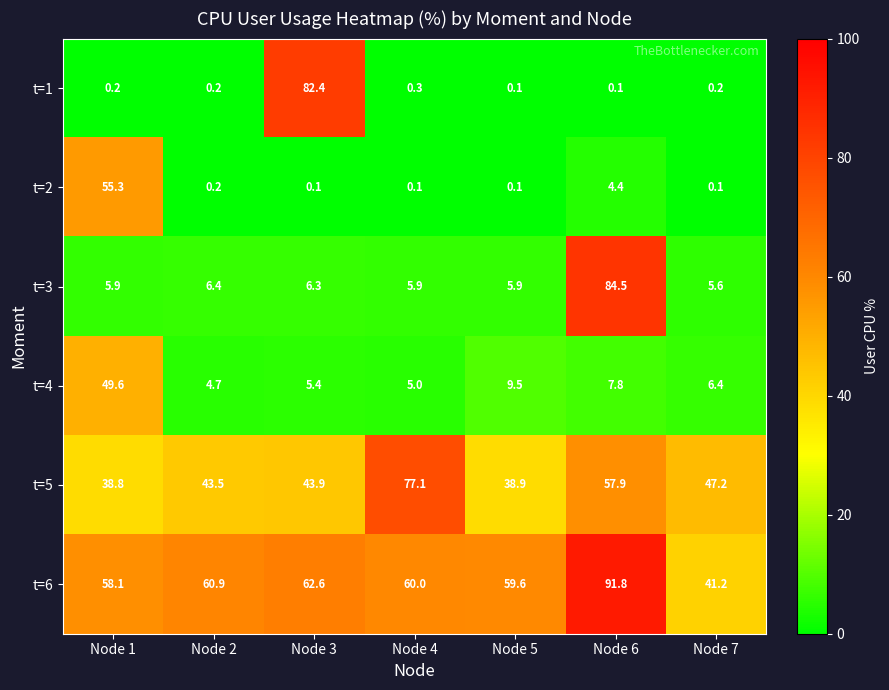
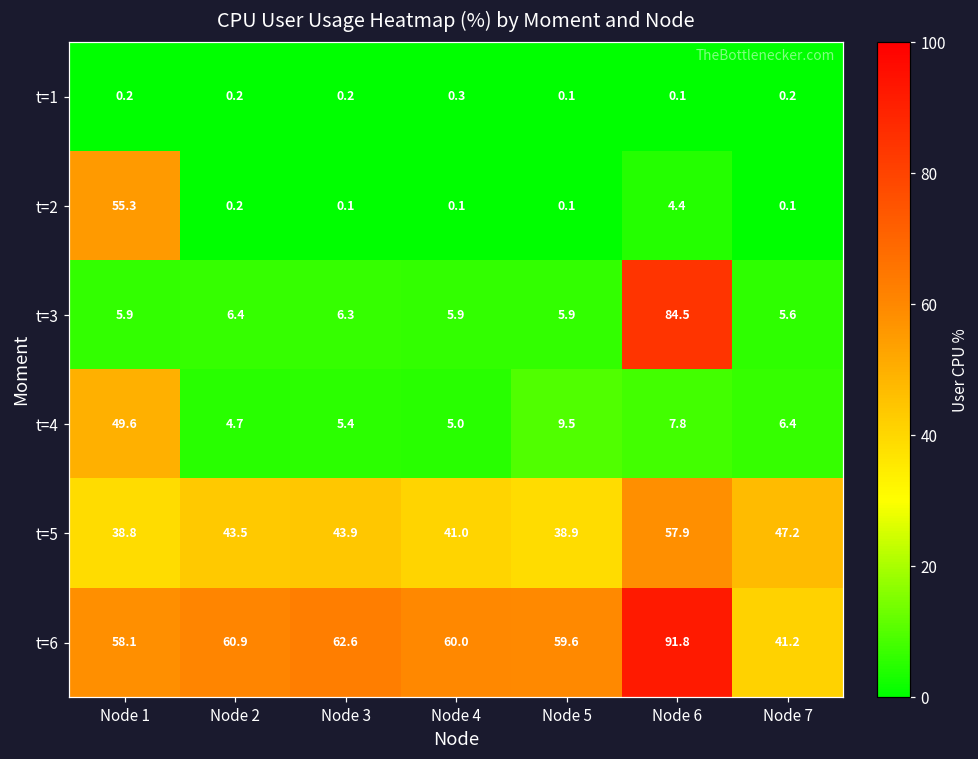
  {
    "t=1": {
      "Node 1": 0.2,
      "Node 2": 0.2,
-     "Node 3": 82.4,
+     "Node 3": 0.2,
      "Node 4": 0.3,
      "Node 5": 0.1,
      "Node 6": 0.1
    },
    "t=2": {
      "Node 1": 55.3,
      "Node 2": 0.2,
      "Node 3": 0.1,
      "Node 4": 0.1,
      "Node 5": 0.1,
      "Node 6": 4.4,
      "Node 7": 0.1
    },
    "t=3": {
      "Node 1": 5.9,
      "Node 2": 6.4,
      "Node 3": 6.3,
      "Node 4": 5.9,
      "Node 5": 5.9,
      "Node 6": 84.5,
      "Node 7": 5.6
    },
    "t=4": {
      "Node 1": 49.6,
      "Node 2": 4.7,
      "Node 3": 5.4,
      "Node 4": 5.0,
      "Node 5": 9.5,
      "Node 6": 7.8,
      "Node 7": 6.4
    },
    "t=5": {
      "Node 1": 38.8,
      "Node 2": 43.5,
      "Node 3": 43.9,
-     "Node 4": 77.1,
+     "Node 4": 41.0,
      "Node 5": 38.9,
      "Node 6": 57.9,
      "Node 7": 47.2
    },
    "t=6": {
      "Node 1": 58.1,
      "Node 2": 60.9,
      "Node 3": 62.6,
      "Node 4": 60.0,
      "Node 5": 59.6,
      "Node 6": 91.8,
      "Node 7": 41.2
    }
  }
